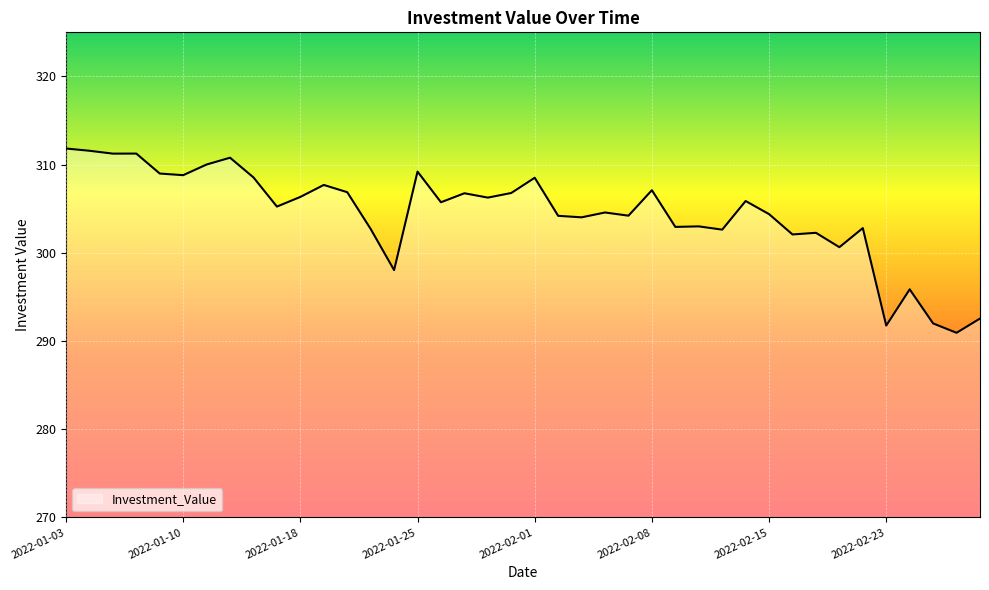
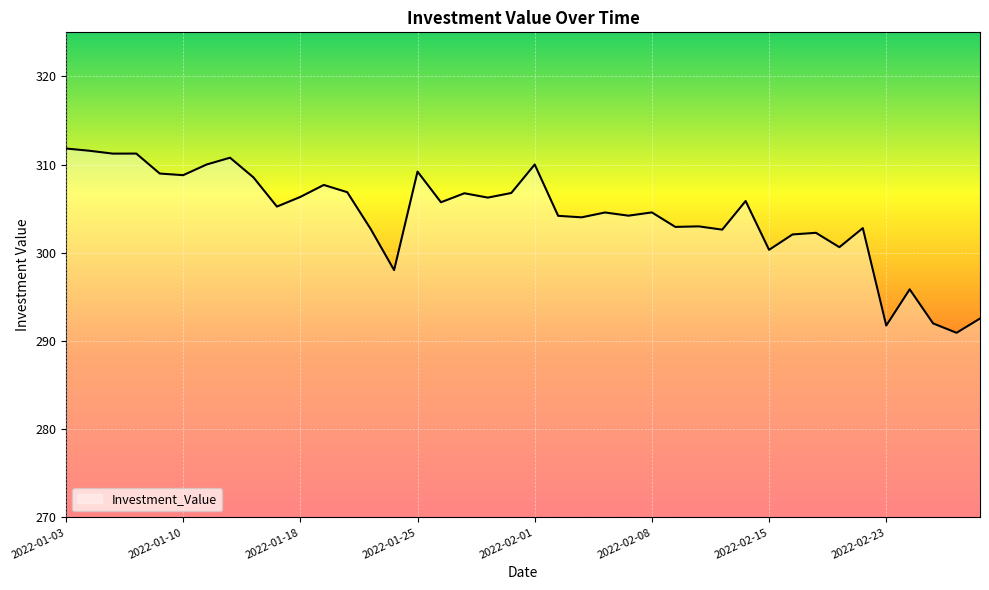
  {
    "2022-01-03": 312,
    "2022-01-10": 309,
    "2022-01-18": 306,
    "2022-01-25": 309,
-   "2022-02-01": 309,
-   "2022-02-08": 307,
-   "2022-02-15": 304,
+   "2022-02-01": 310,
+   "2022-02-08": 305,
+   "2022-02-15": 300,
    "2022-02-23": 292
  }
